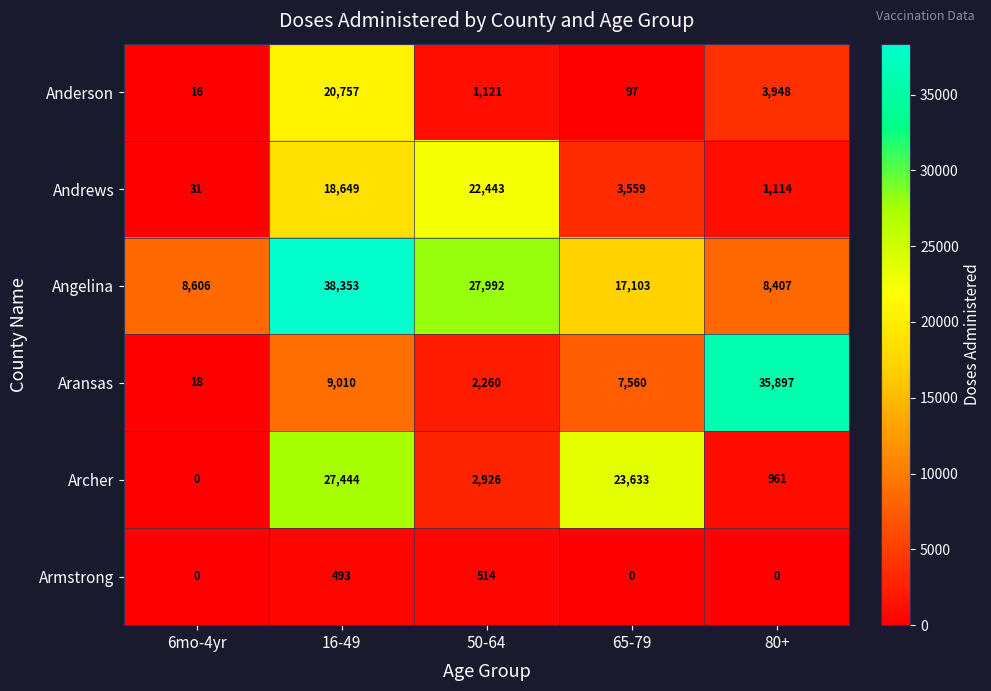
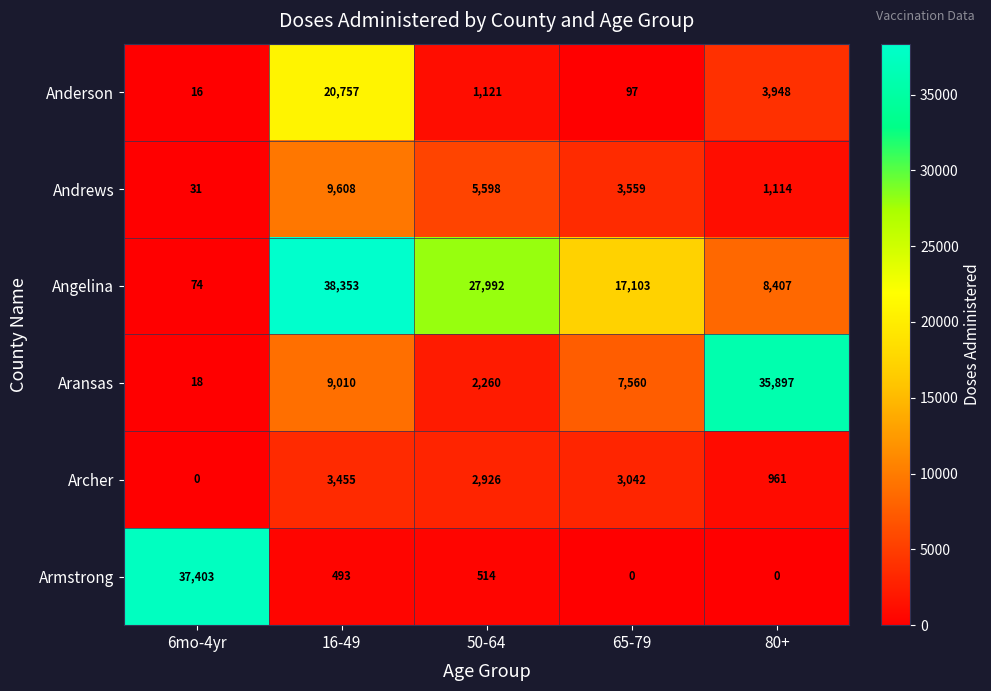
  {
    "Anderson": {
      "6mo-4yr": "16",
      "16-49": "20,757",
      "50-64": "1,121",
      "65-79": "97",
      "80+": "3,948"
    },
    "Andrews": {
      "6mo-4yr": "31",
-     "16-49": "18,649",
-     "50-64": "22,443",
+     "16-49": "9,608",
+     "50-64": "5,598",
      "65-79": "3,559",
      "80+": "1,114"
    },
    "Angelina": {
-     "6mo-4yr": "8,606",
+     "6mo-4yr": "74",
      "16-49": "38,353",
      "50-64": "27,992",
      "65-79": "17,103",
      "80+": "8,407"
    },
    "Aransas": {
      "6mo-4yr": "18",
      "16-49": "9,010",
      "50-64": "2,260",
      "65-79": "7,560",
      "80+": "35,897"
    },
    "Archer": {
      "6mo-4yr": "0",
-     "16-49": "27,444",
+     "16-49": "3,455",
      "50-64": "2,926",
-     "65-79": "23,633",
+     "65-79": "3,042",
      "80+": "961"
    },
    "Armstrong": {
-     "6mo-4yr": "0",
+     "6mo-4yr": "37,403",
      "16-49": "493",
      "50-64": "514",
      "65-79": "0",
      "80+": "0"
    }
  }
